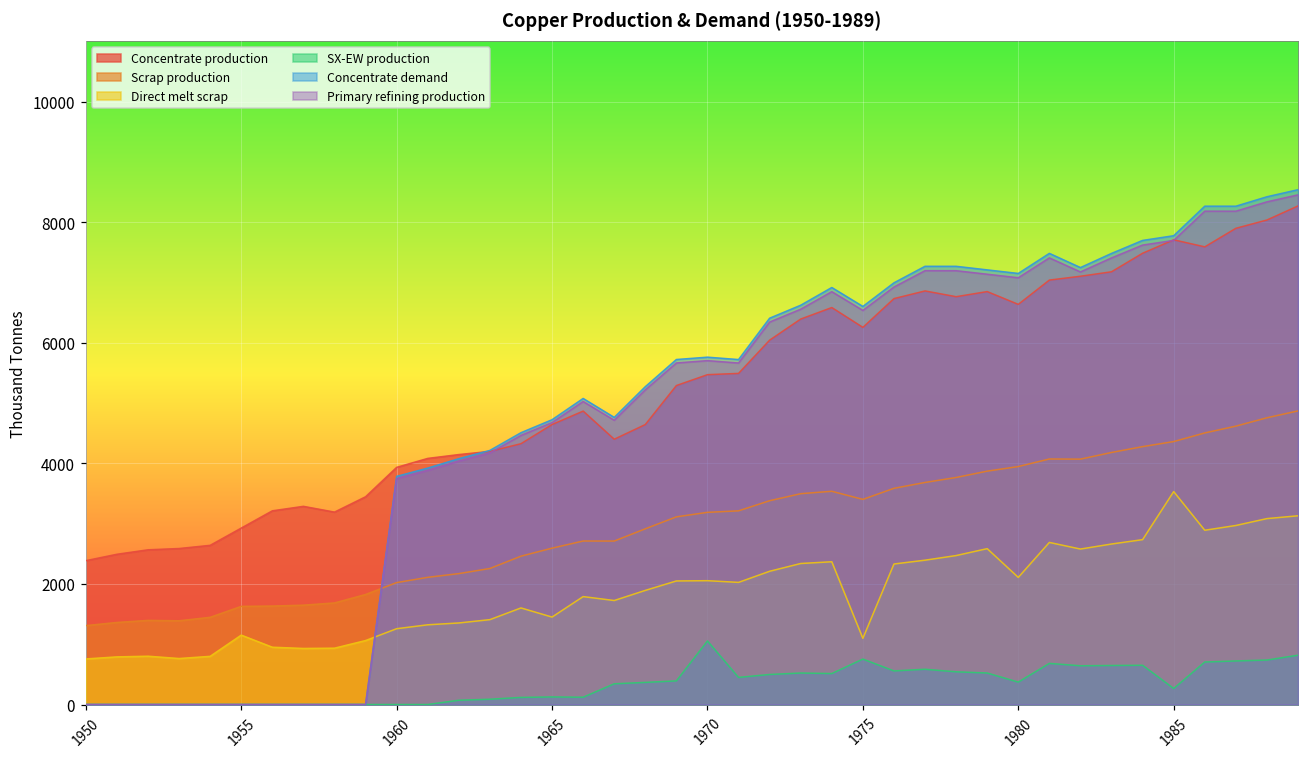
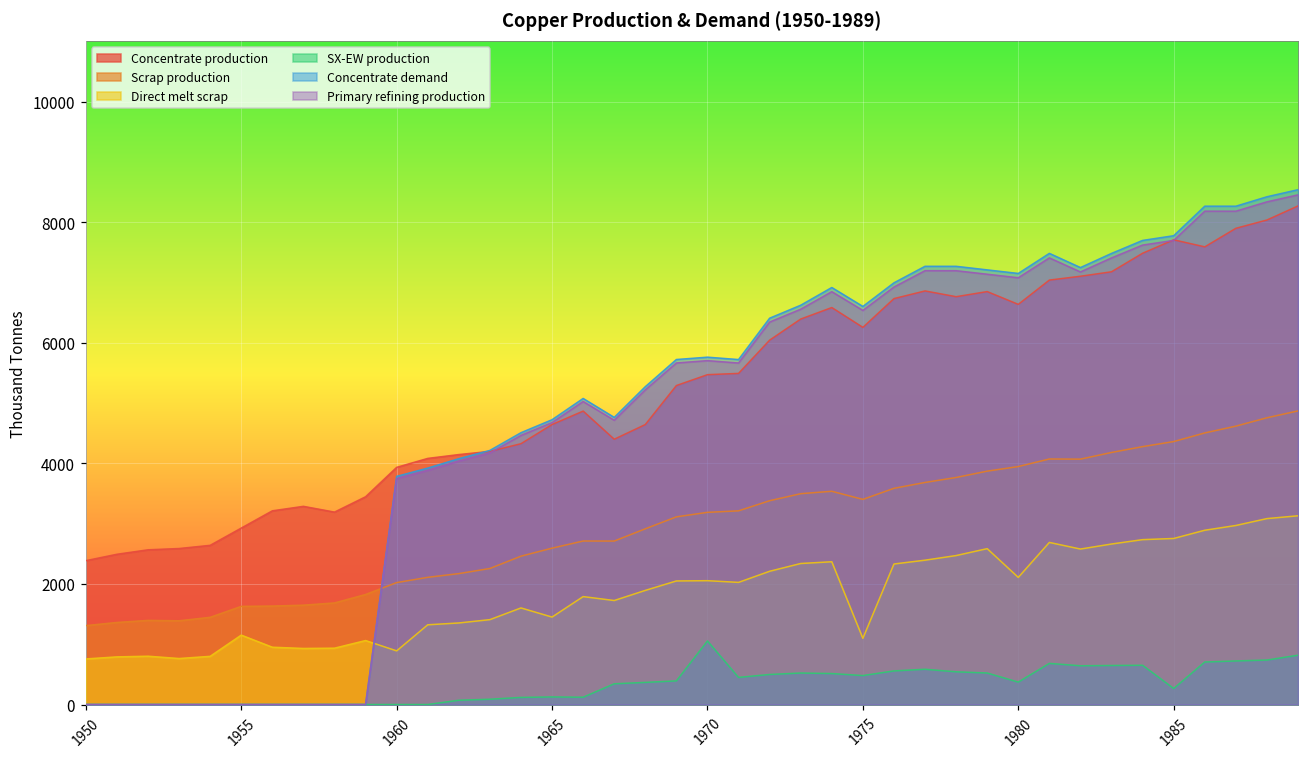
  {
    "Direct melt scrap": {
      "1950": 800,
      "1955": 1200,
-     "1960": 1300,
+     "1960": 900,
      "1965": 1500,
      "1970": 2100,
      "1975": 1100,
      "1980": 2100,
-     "1985": 3500
+     "1985": 2800
    },
    "SX-EW production": {
      "1960": 0,
      "1965": 100,
      "1970": 1100,
-     "1975": 800,
+     "1975": 500,
      "1980": 400,
      "1985": 300
    },
    "Concentrate demand": {
      "1965": 4700,
      "1970": 5800,
      "1975": 6600,
      "1980": 7100,
      "1985": 7800
    },
    "Primary refining production": {
      "1970": 5700,
      "1975": 6500,
      "1980": 7100
    }
  }
